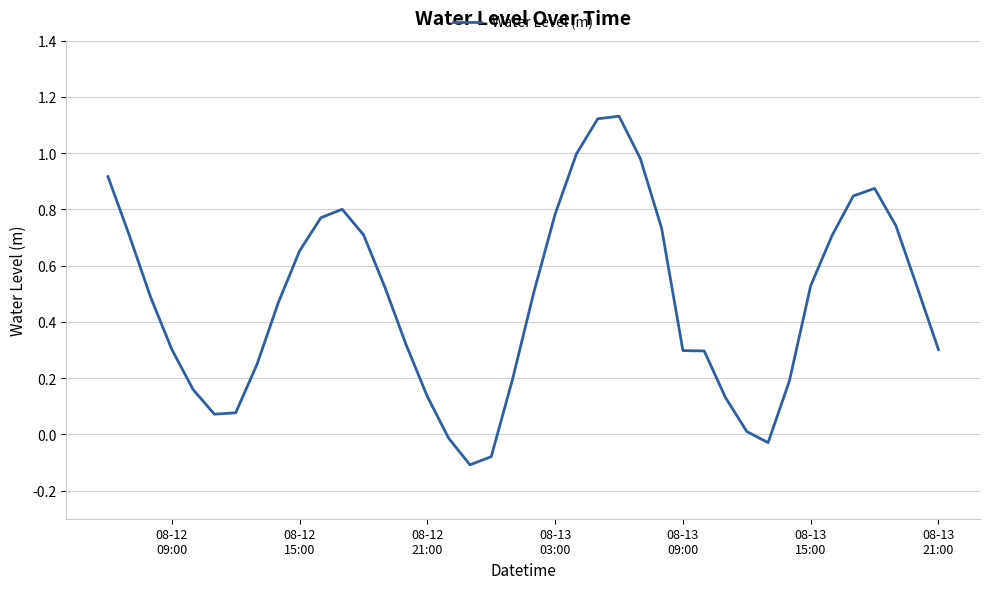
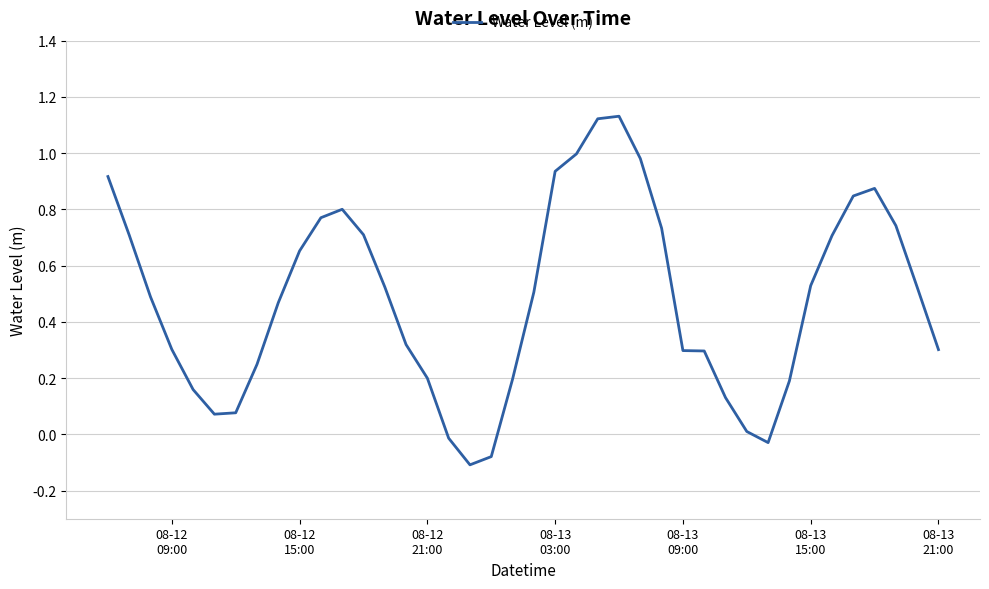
  {
    "08-12 09:00": 0.30,
    "08-12 15:00": 0.65,
-   "08-12 21:00": 0.13,
-   "08-13 03:00": 0.78,
+   "08-12 21:00": 0.20,
+   "08-13 03:00": 0.94,
    "08-13 09:00": 0.30,
    "08-13 15:00": 0.53,
    "08-13 21:00": 0.30
  }
